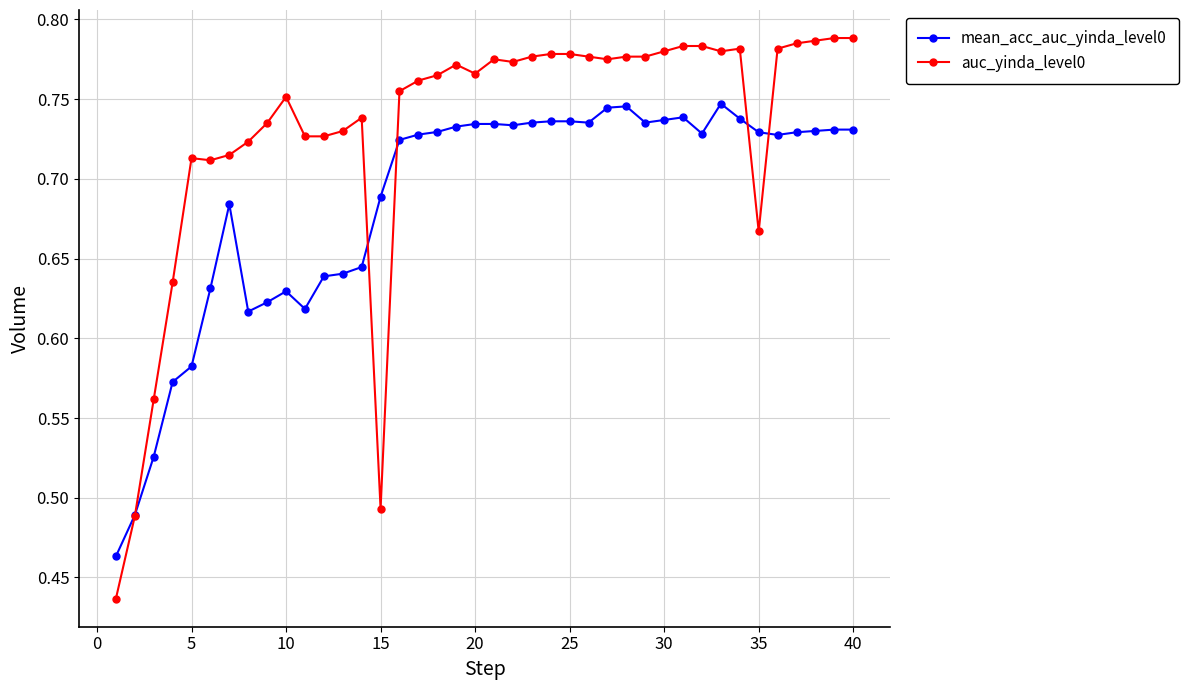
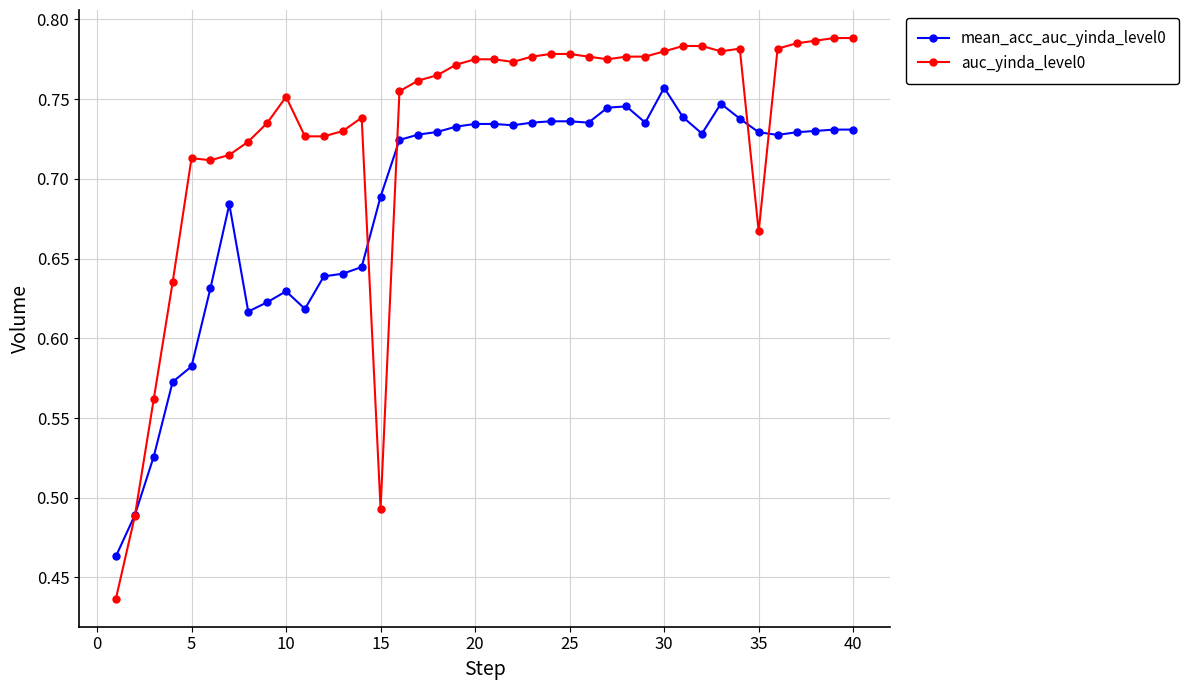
  {
    "mean_acc_auc_yinda_level0": {
      "5": 0.582,
      "10": 0.629,
      "15": 0.689,
      "20": 0.734,
      "25": 0.736,
-     "30": 0.737,
+     "30": 0.757,
      "35": 0.729,
      "40": 0.731
    },
    "auc_yinda_level0": {
      "5": 0.713,
      "10": 0.751,
      "15": 0.493,
-     "20": 0.766,
+     "20": 0.775,
      "25": 0.778,
      "30": 0.780,
      "35": 0.667,
      "40": 0.788
    }
  }
